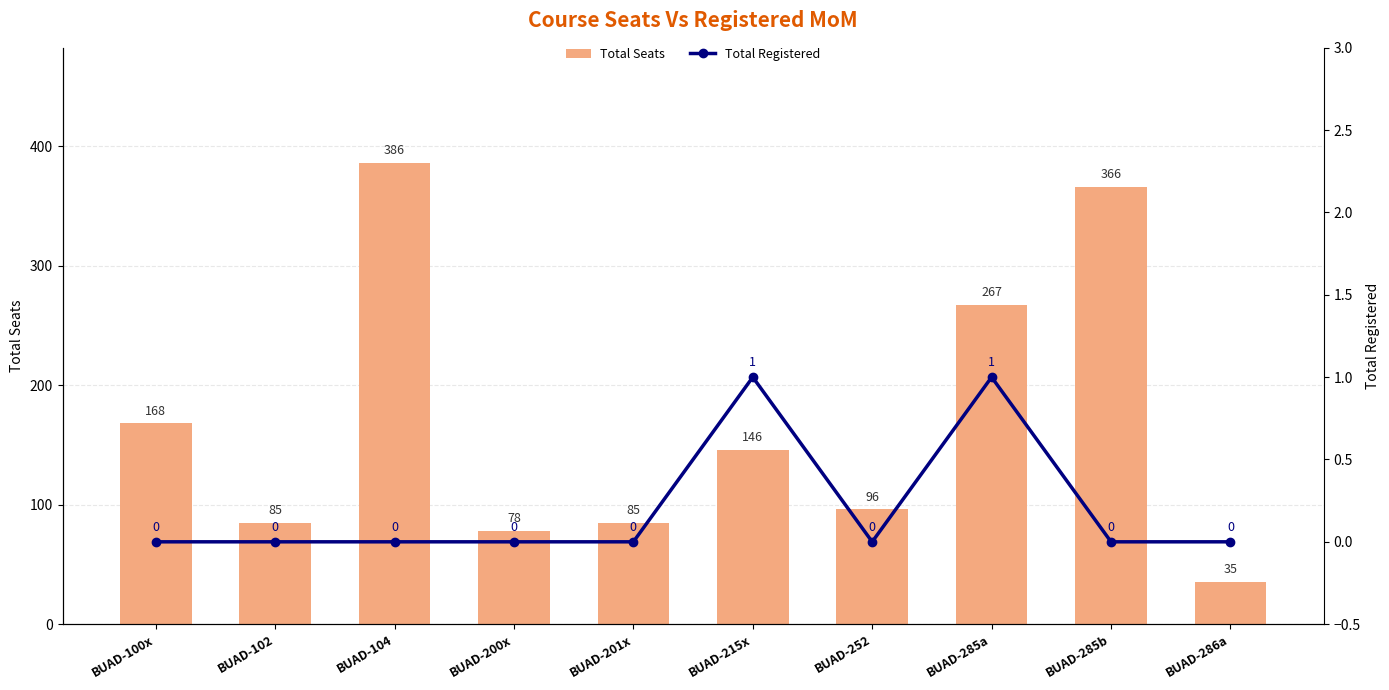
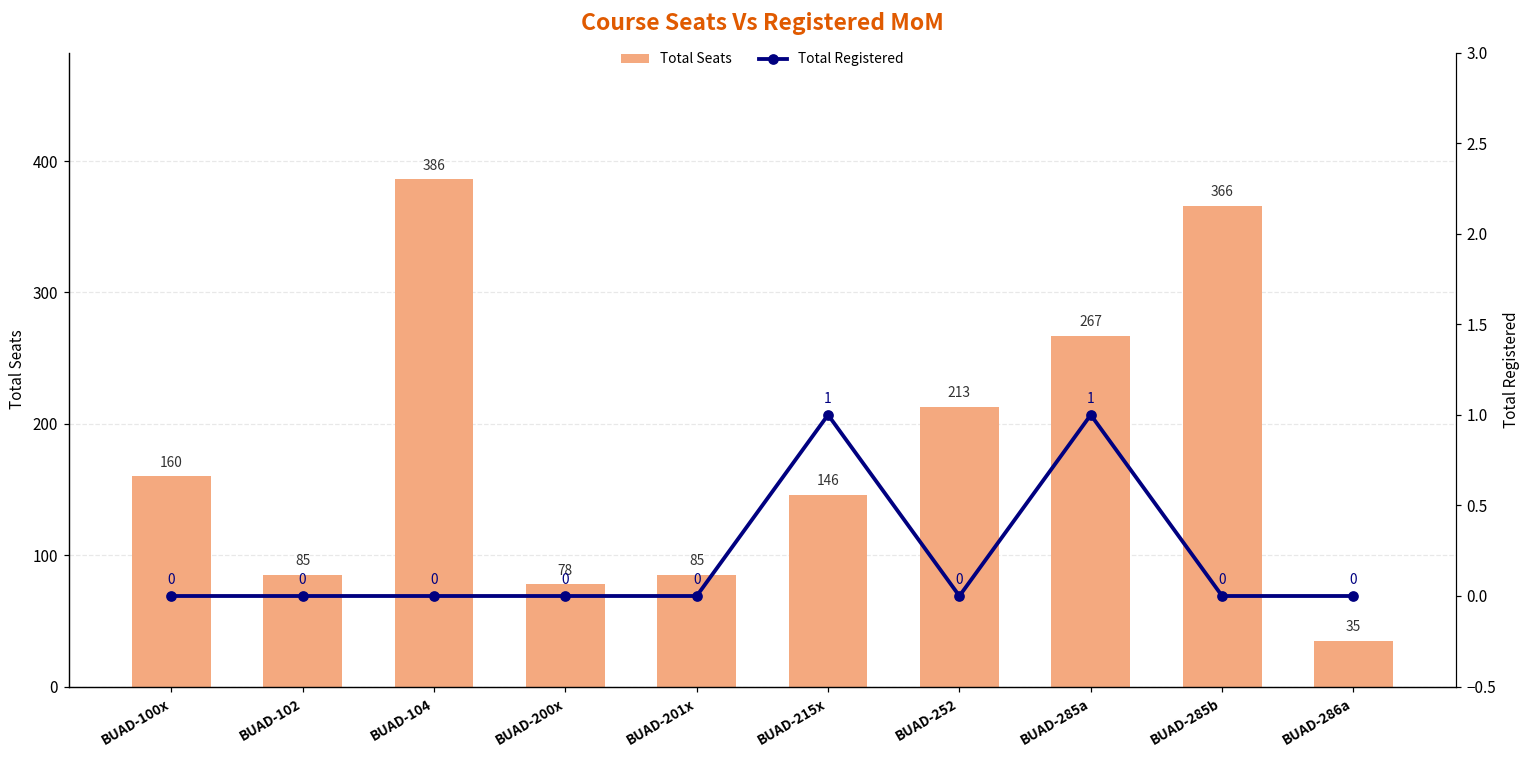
  {
    "Total Seats": {
-     "BUAD-100x": 168,
+     "BUAD-100x": 160,
      "BUAD-102": 85,
      "BUAD-104": 386,
      "BUAD-201x": 85,
      "BUAD-215x": 146,
-     "BUAD-252": 96,
+     "BUAD-252": 213,
      "BUAD-285a": 267,
      "BUAD-285b": 366,
      "BUAD-286a": 35
    },
    "Total Registered": {
      "BUAD-100x": 0,
      "BUAD-102": 0,
      "BUAD-104": 0,
      "BUAD-201x": 0,
      "BUAD-215x": 1,
      "BUAD-252": 0,
      "BUAD-285a": 1,
      "BUAD-285b": 0,
      "BUAD-286a": 0
    }
  }
